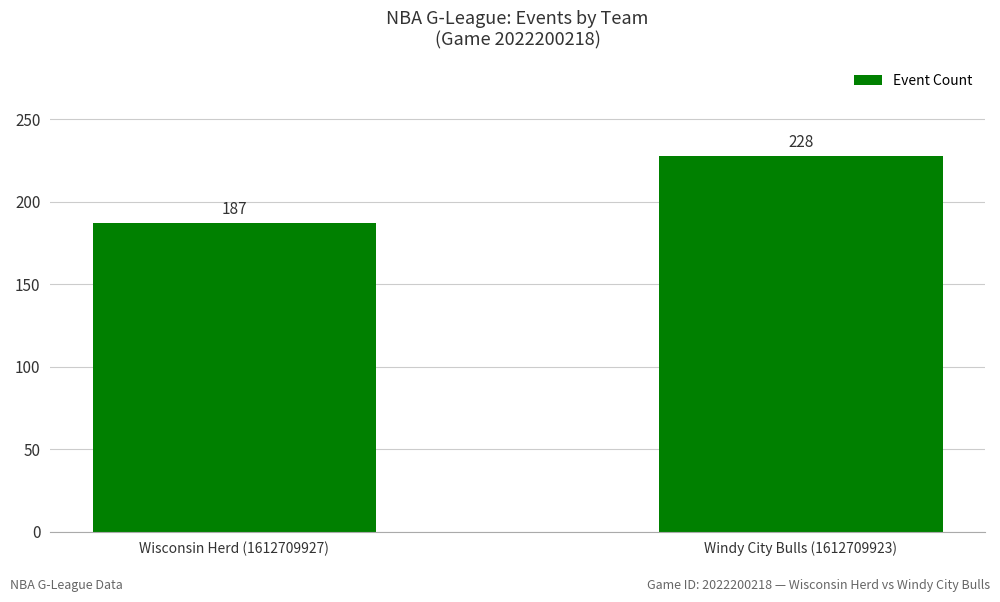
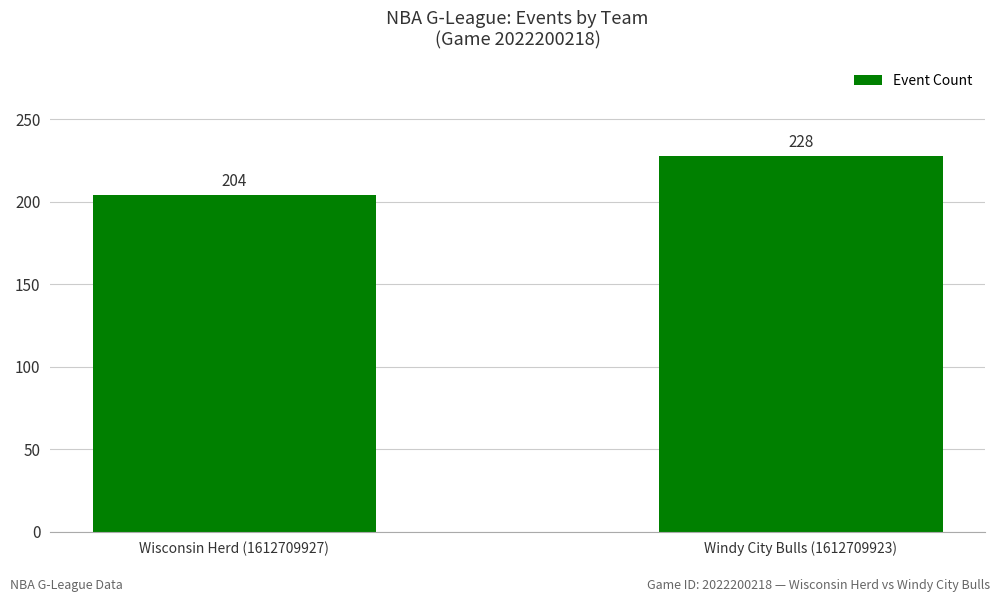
  {
-   "Wisconsin Herd (1612709927)": 187,
+   "Wisconsin Herd (1612709927)": 204,
    "Windy City Bulls (1612709923)": 228
  }
